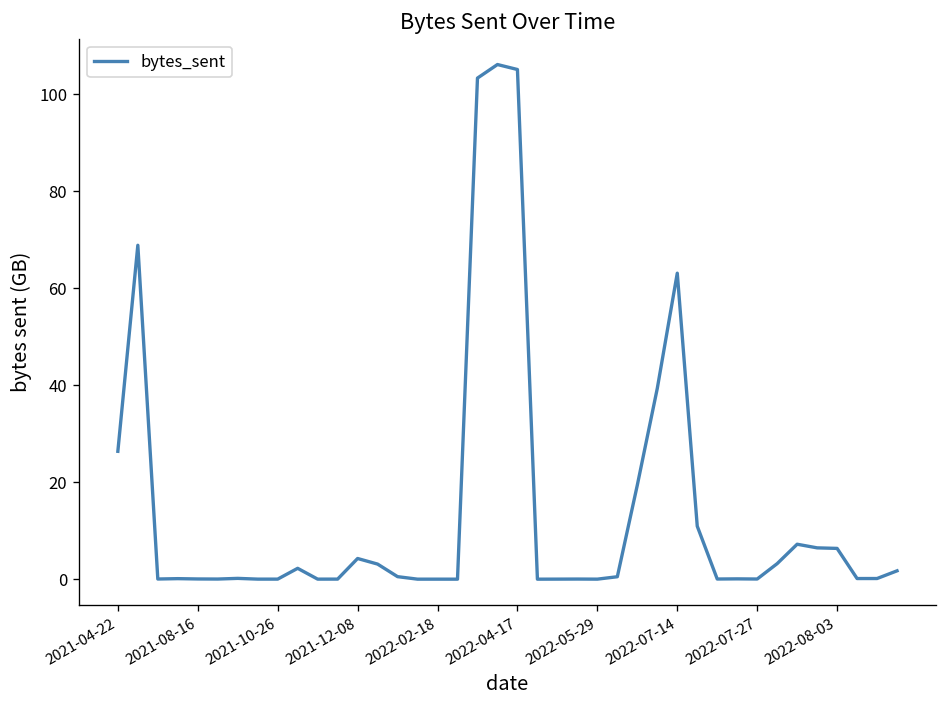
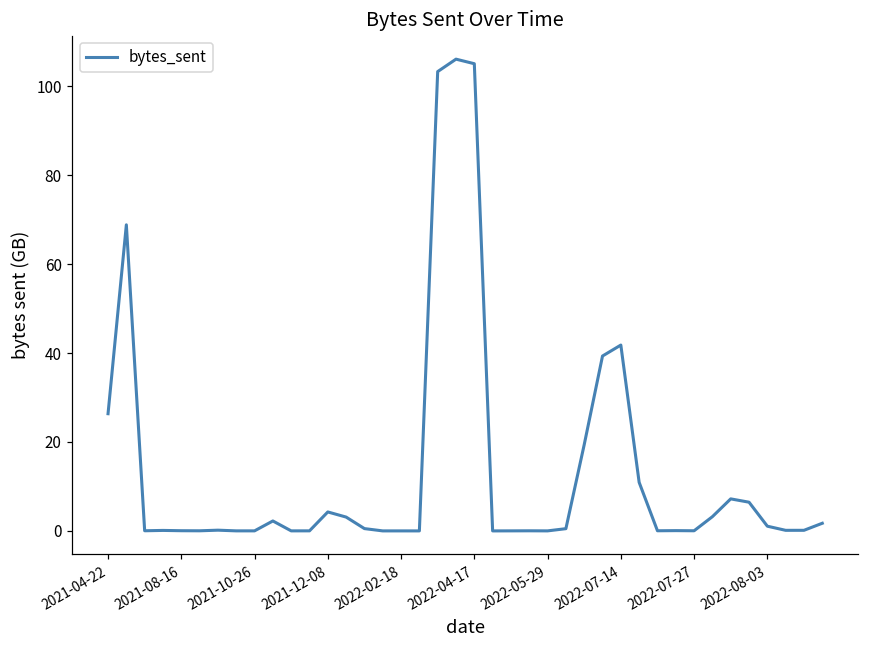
  {
    "2021-04-22": 26,
    "2021-08-16": 0,
    "2021-10-26": 0,
    "2021-12-08": 4,
    "2022-02-18": 0,
    "2022-04-17": 105,
    "2022-05-29": 0,
-   "2022-07-14": 63,
+   "2022-07-14": 42,
    "2022-07-27": 0,
-   "2022-08-03": 6
+   "2022-08-03": 1
  }
